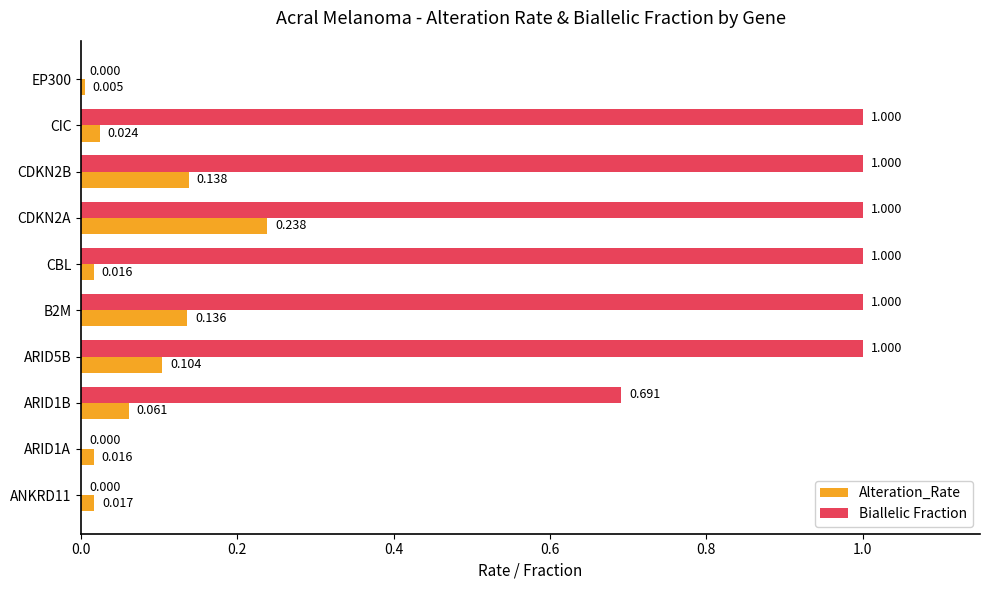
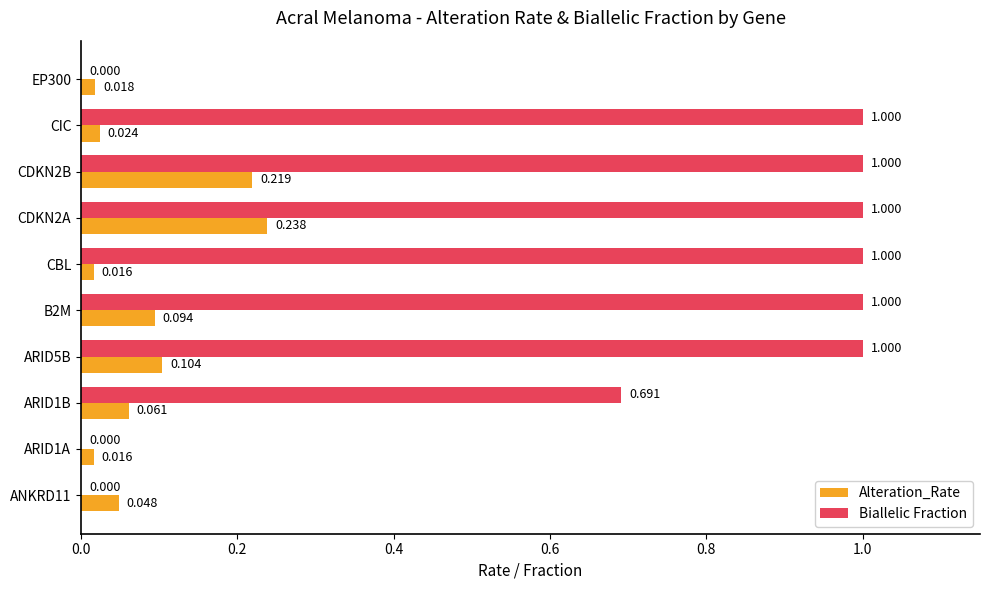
  {
    "Alteration_Rate": {
-     "EP300": 0.005,
+     "EP300": 0.018,
      "CIC": 0.024,
-     "CDKN2B": 0.138,
+     "CDKN2B": 0.219,
      "CDKN2A": 0.238,
      "CBL": 0.016,
-     "B2M": 0.136,
+     "B2M": 0.094,
      "ARID5B": 0.104,
      "ARID1B": 0.061,
      "ARID1A": 0.016,
-     "ANKRD11": 0.017
+     "ANKRD11": 0.048
    },
    "Biallelic Fraction": {
      "EP300": 0.000,
      "CIC": 1.000,
      "CDKN2B": 1.000,
      "CDKN2A": 1.000,
      "CBL": 1.000,
      "B2M": 1.000,
      "ARID5B": 1.000,
      "ARID1B": 0.691,
      "ARID1A": 0.000,
      "ANKRD11": 0.000
    }
  }
